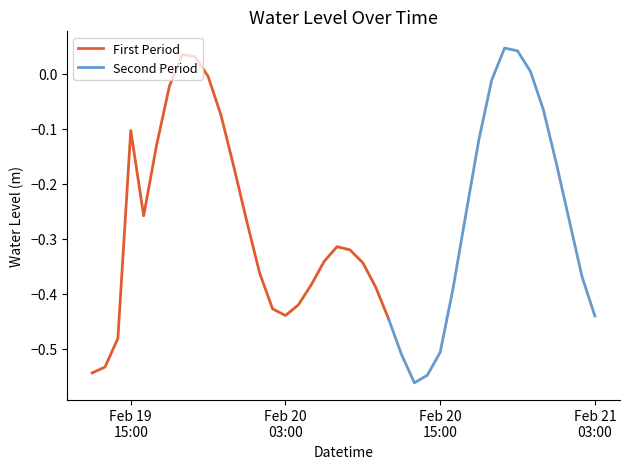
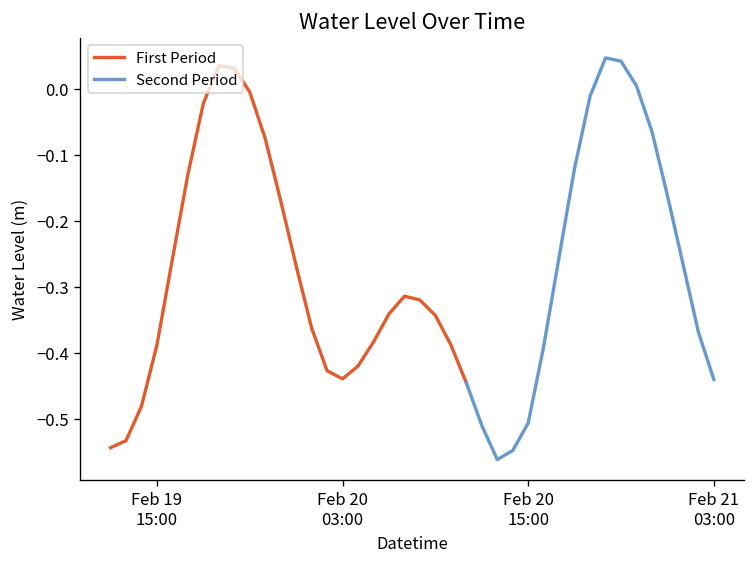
  {
    "First Period": {
-     "Feb 19 15:00": -0.10,
+     "Feb 19 15:00": -0.39,
      "Feb 20 03:00": -0.44
    },
    "Second Period": {
      "Feb 20 15:00": -0.51,
      "Feb 21 03:00": -0.44
    }
  }
